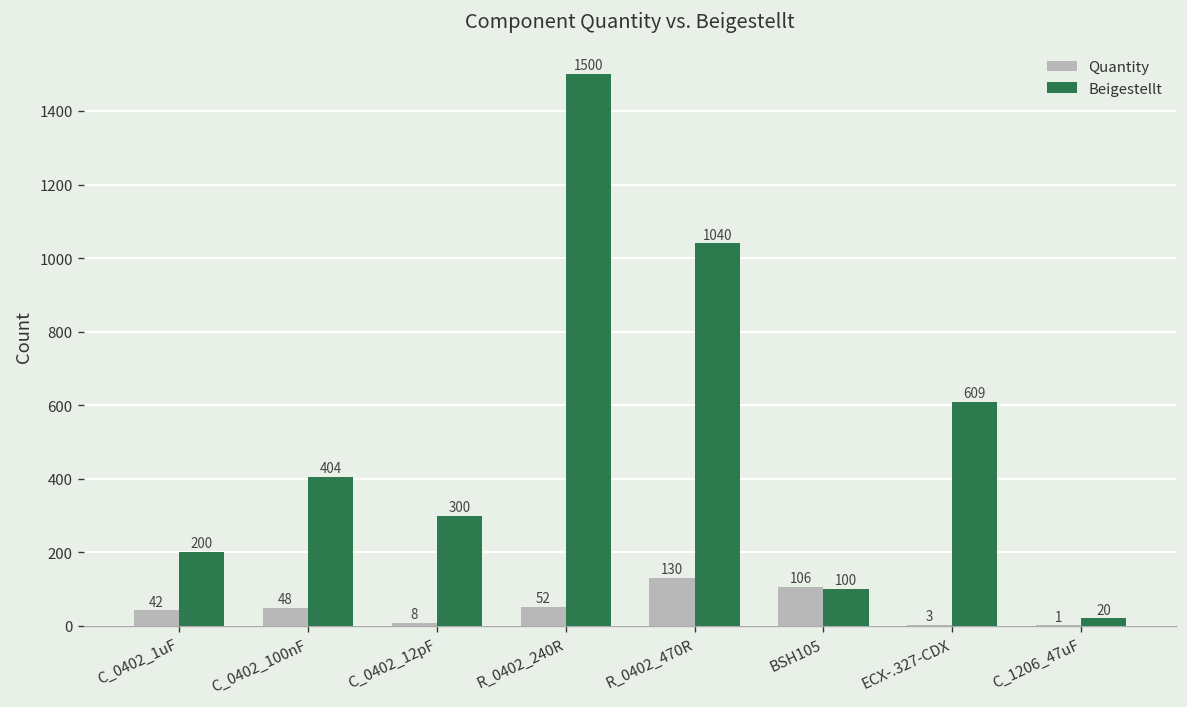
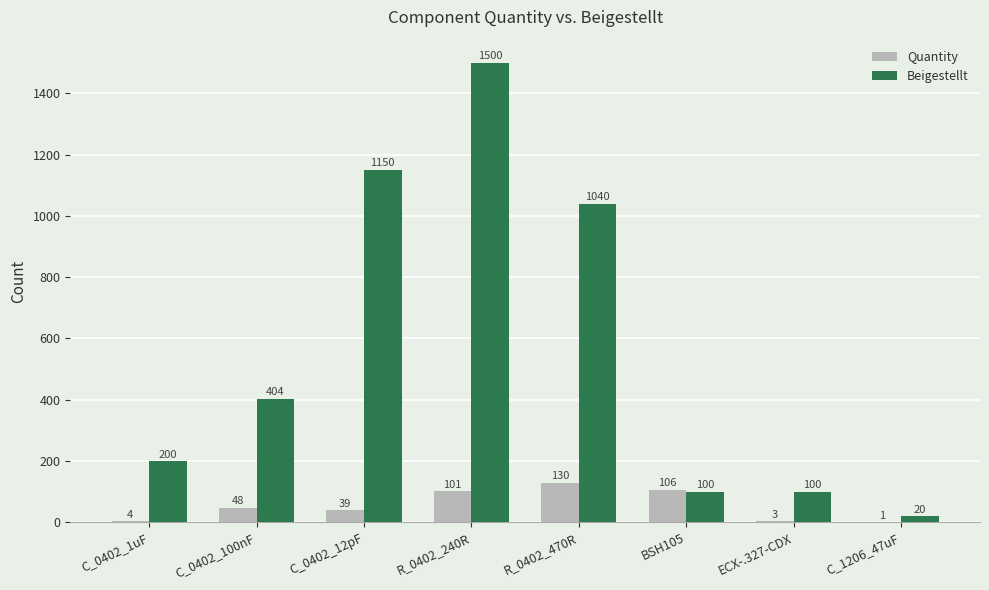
  {
    "Quantity": {
-     "C_0402_1uF": 42,
+     "C_0402_1uF": 4,
      "C_0402_100nF": 48,
-     "C_0402_12pF": 8,
-     "R_0402_240R": 52,
+     "C_0402_12pF": 39,
+     "R_0402_240R": 101,
      "R_0402_470R": 130,
      "BSH105": 106,
      "ECX-.327-CDX": 3,
      "C_1206_47uF": 1
    },
    "Beigestellt": {
      "C_0402_1uF": 200,
      "C_0402_100nF": 404,
-     "C_0402_12pF": 300,
+     "C_0402_12pF": 1150,
      "R_0402_240R": 1500,
      "R_0402_470R": 1040,
      "BSH105": 100,
-     "ECX-.327-CDX": 609,
+     "ECX-.327-CDX": 100,
      "C_1206_47uF": 20
    }
  }
